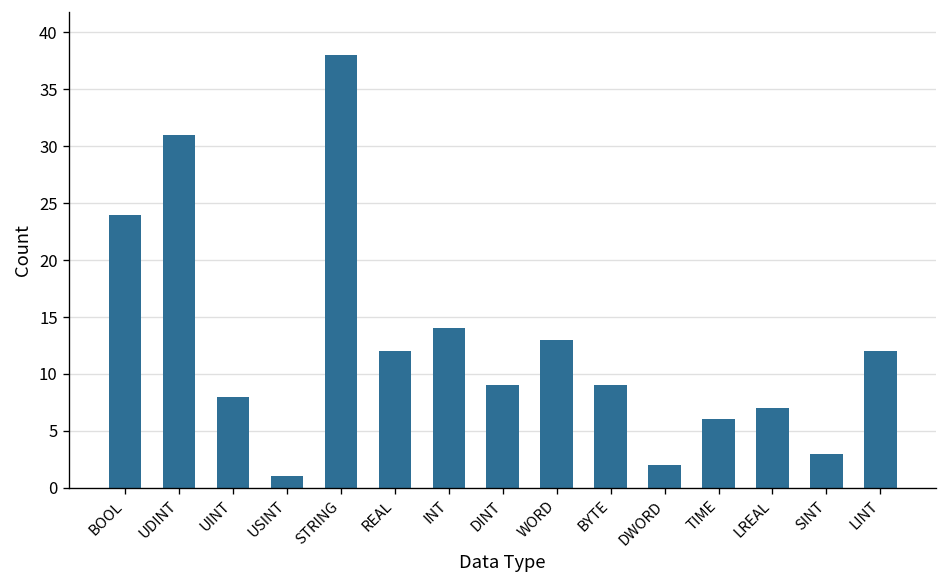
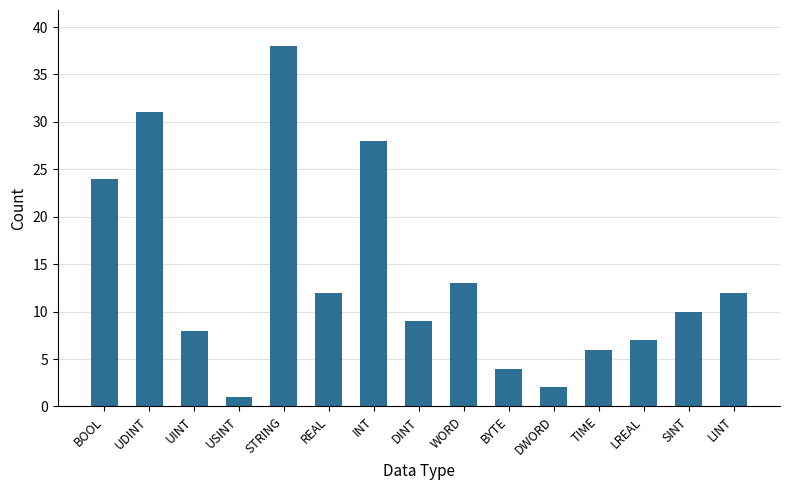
  {
    "BOOL": 24,
    "UDINT": 31,
    "UINT": 8,
    "USINT": 1,
    "STRING": 38,
    "REAL": 12,
-   "INT": 14,
+   "INT": 28,
    "DINT": 9,
    "WORD": 13,
-   "BYTE": 9,
+   "BYTE": 4,
    "DWORD": 2,
    "TIME": 6,
    "LREAL": 7,
-   "SINT": 3,
+   "SINT": 10,
    "LINT": 12
  }
